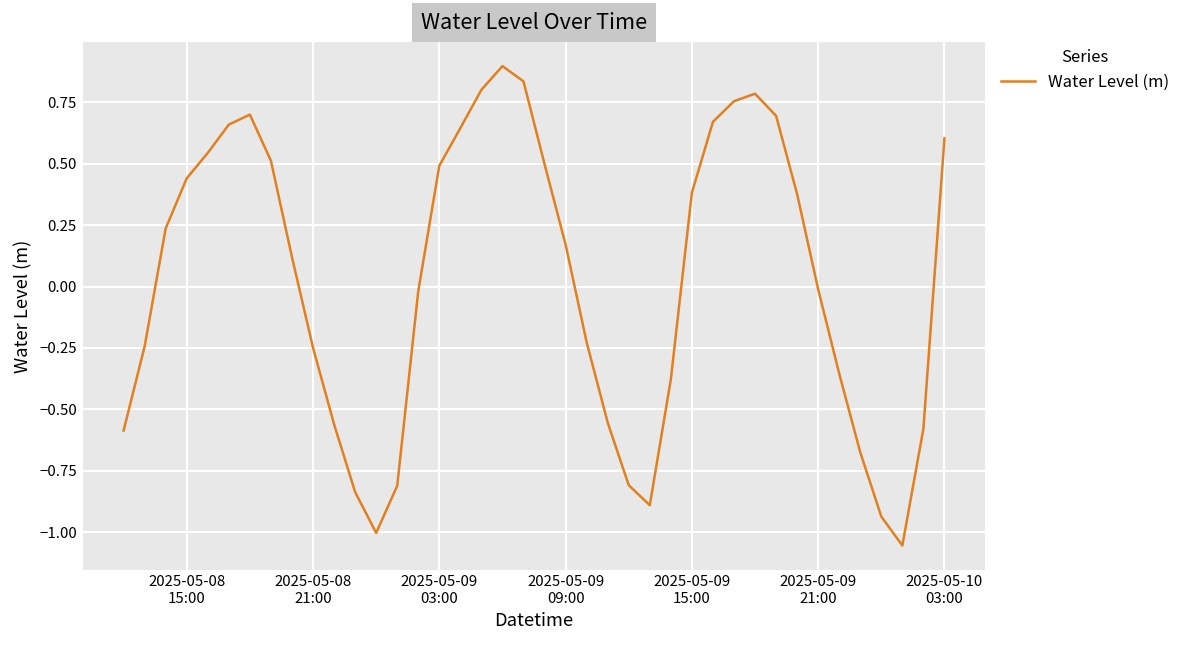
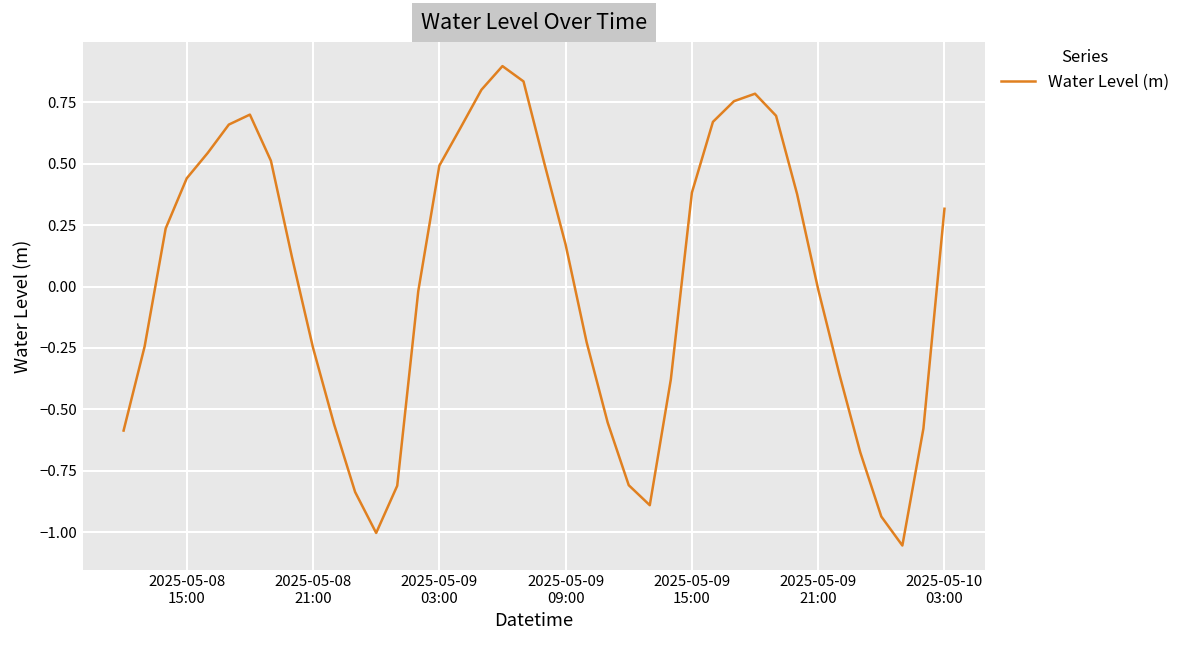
  {
    "2025-05-08 15:00": 0.44,
    "2025-05-08 21:00": -0.25,
    "2025-05-09 03:00": 0.49,
    "2025-05-09 09:00": 0.17,
    "2025-05-09 15:00": 0.38,
    "2025-05-09 21:00": -0.01,
-   "2025-05-10 03:00": 0.60
+   "2025-05-10 03:00": 0.32
  }
